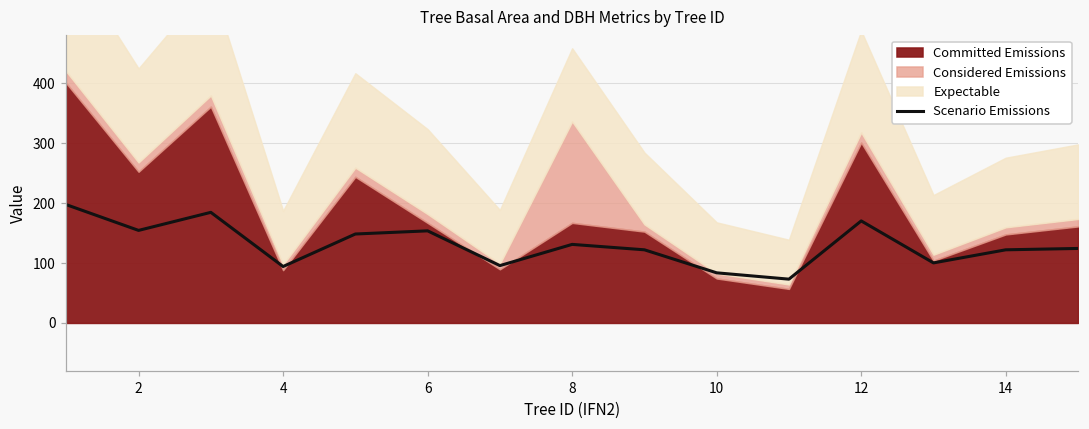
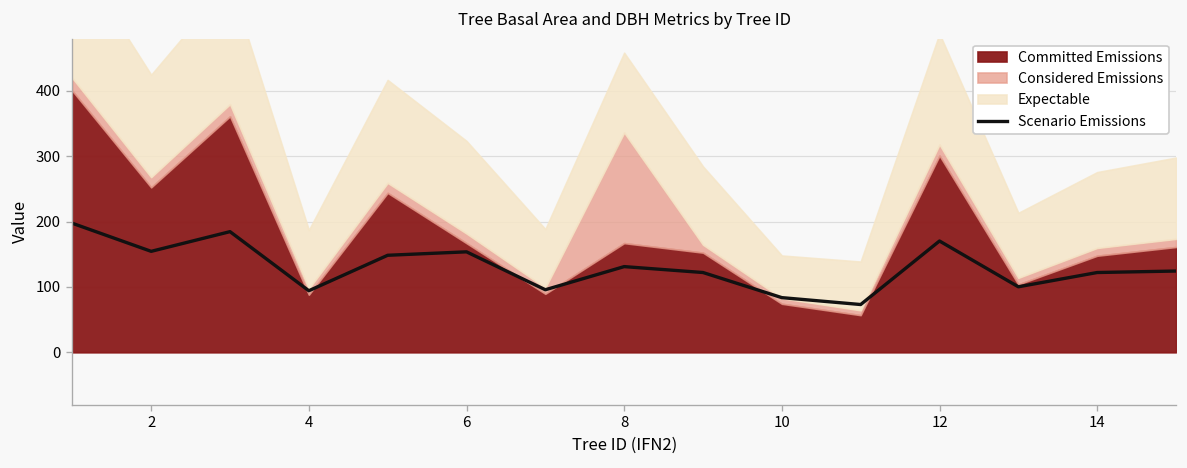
  {
    "Scenario Emissions": {
      "2": 150,
      "6": 150,
      "8": 130,
      "12": 170,
      "14": 120
    },
    "Committed Emissions": {
      "2": 250,
      "4": 90,
      "6": 170,
      "8": 170,
      "10": 70,
      "12": 300,
      "14": 150
    },
    "Considered Emissions": {
      "2": 20,
      "6": 10,
      "8": 170,
      "12": 20,
      "14": 10
    },
    "Expectable": {
      "2": 160,
      "4": 90,
      "6": 140,
      "8": 120,
-     "10": 90,
+     "10": 70,
      "14": 120
    }
  }
